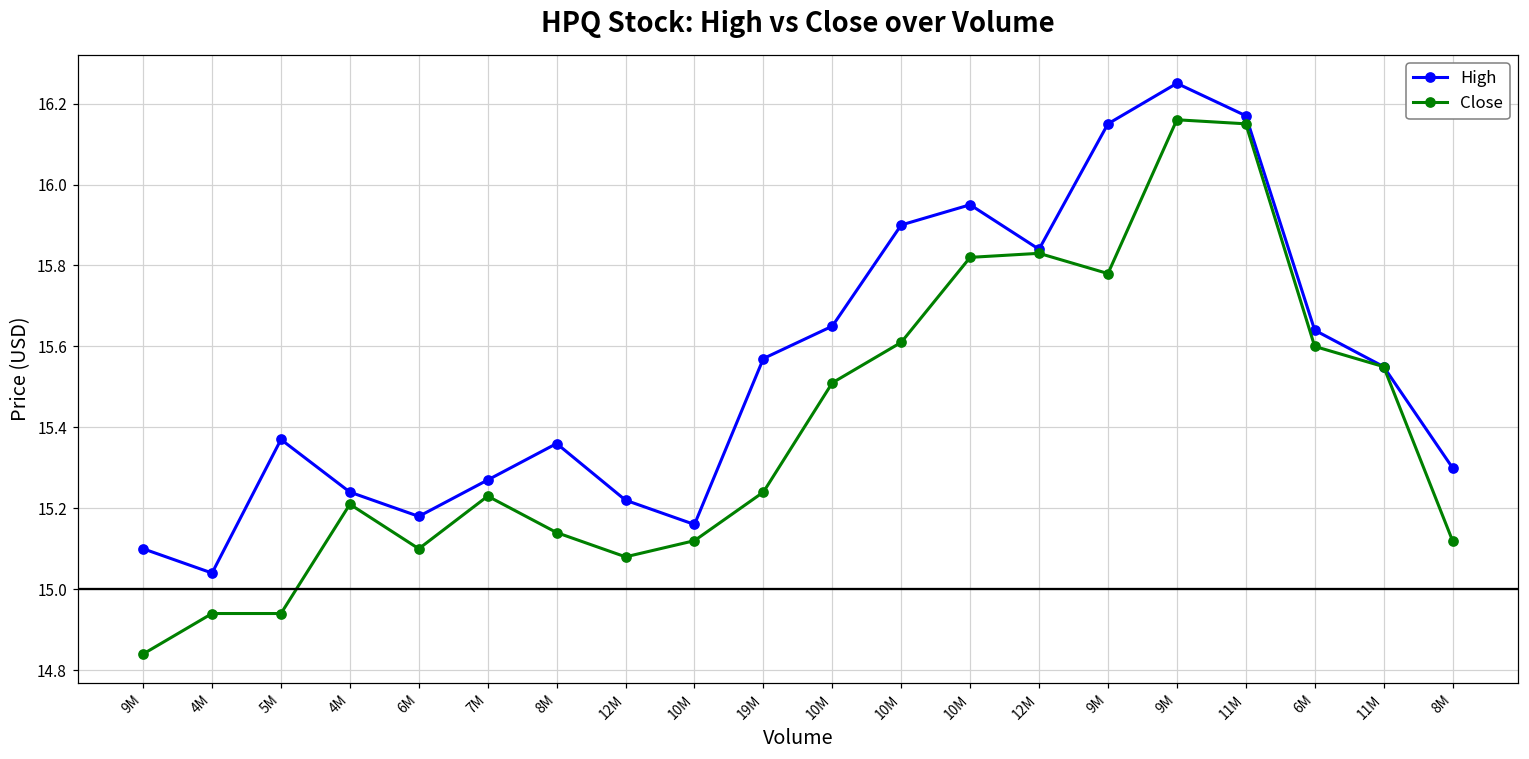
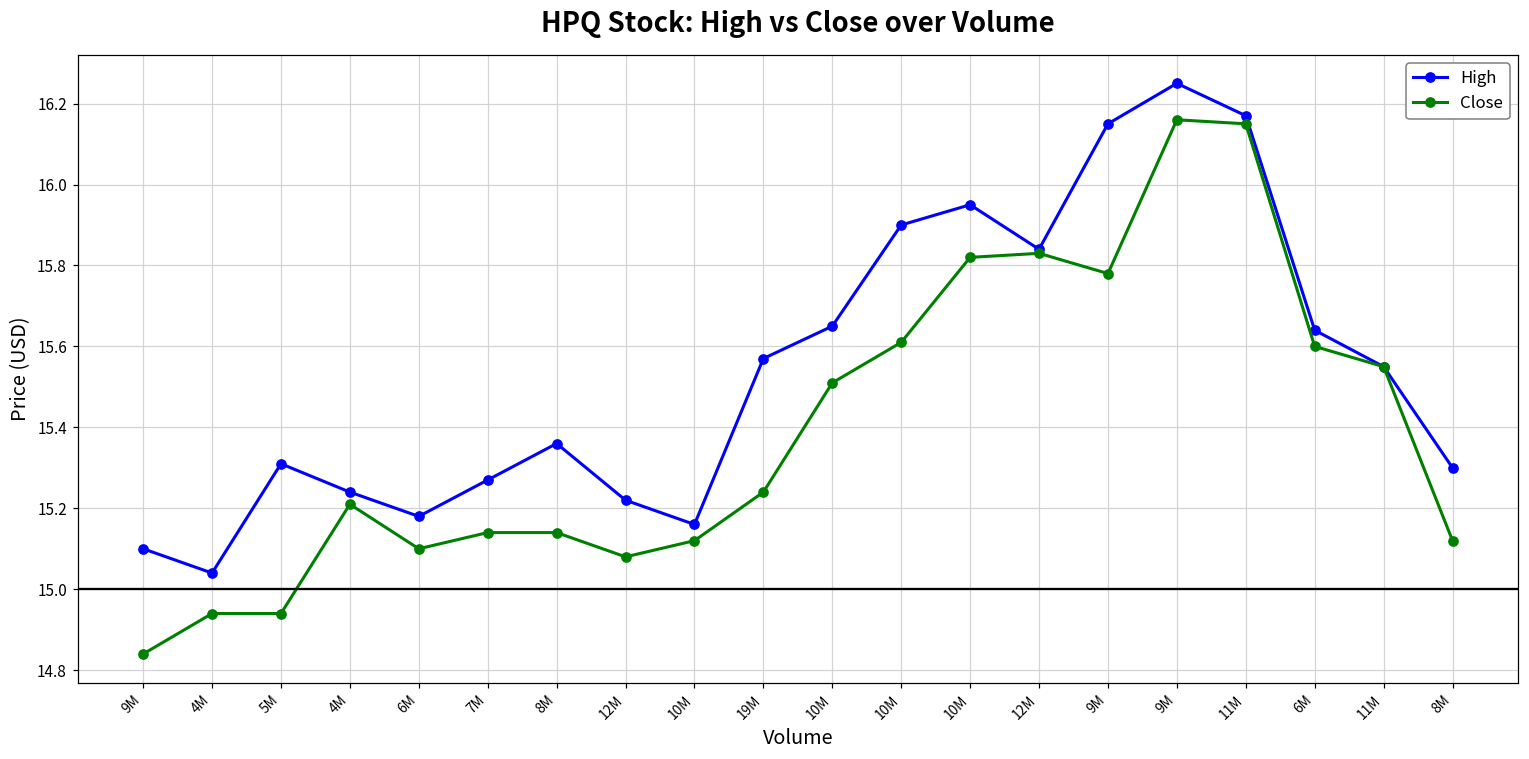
  {
    "High": {
-     "5M": 15.37,
+     "5M": 15.31,
      "7M": 15.27,
      "19M": 15.57
    },
    "Close": {
      "5M": 14.94,
-     "7M": 15.23,
+     "7M": 15.14,
      "19M": 15.24
    }
  }
